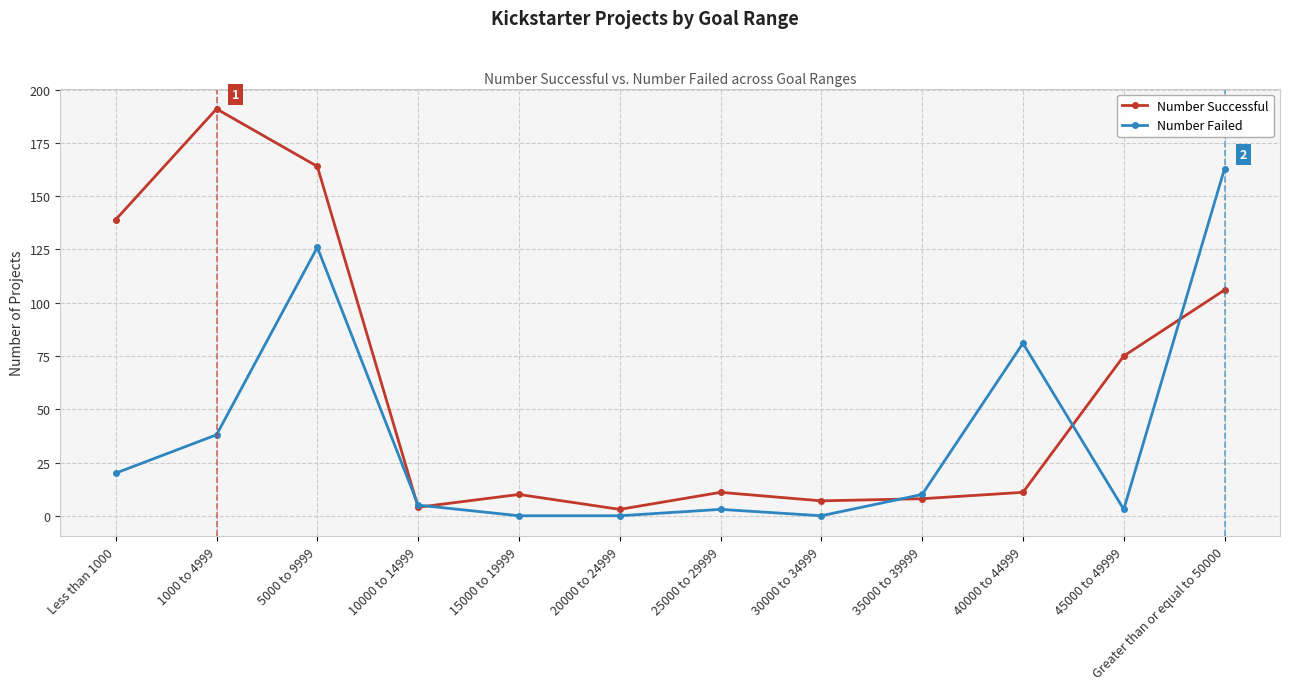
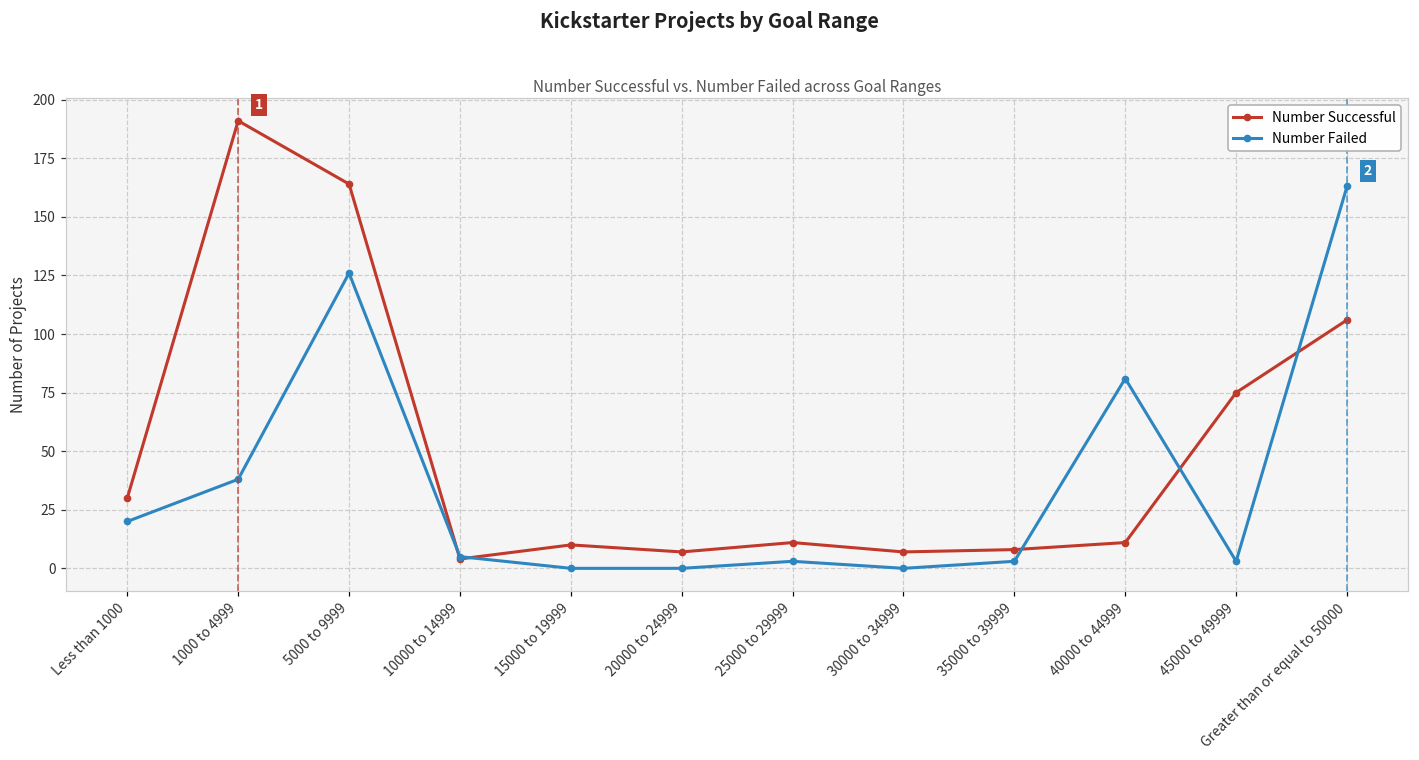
  {
    "Number Successful": {
-     "Less than 1000": 139,
+     "Less than 1000": 30,
      "5000 to 9999": 164,
      "15000 to 19999": 10,
-     "20000 to 24999": 3,
+     "20000 to 24999": 7,
      "25000 to 29999": 11,
      "30000 to 34999": 7,
      "35000 to 39999": 8,
      "40000 to 44999": 11,
      "45000 to 49999": 75,
      "Greater than or equal to 50000": 106
    },
    "Number Failed": {
      "Less than 1000": 20,
      "1000 to 4999": 38,
      "5000 to 9999": 126,
      "15000 to 19999": 0,
      "20000 to 24999": 0,
      "25000 to 29999": 3,
      "30000 to 34999": 0,
-     "35000 to 39999": 10,
+     "35000 to 39999": 3,
      "40000 to 44999": 81,
      "45000 to 49999": 3
    }
  }
